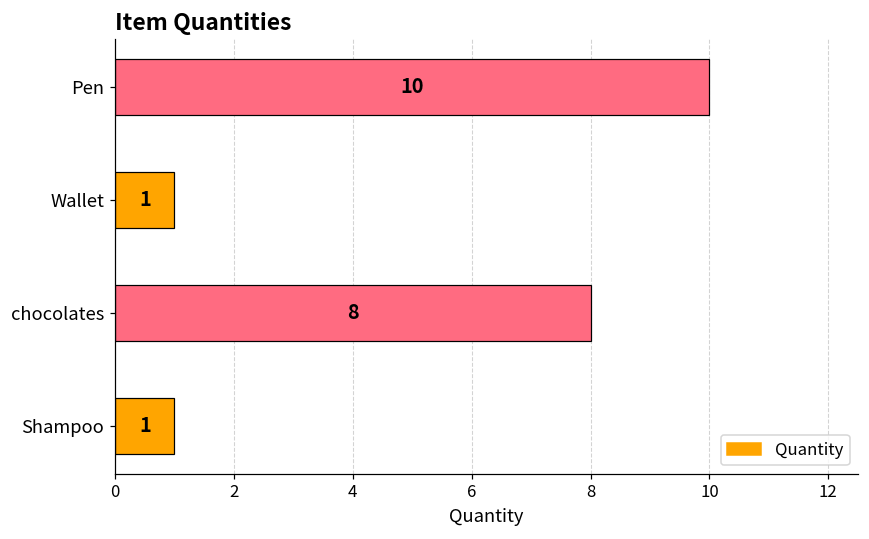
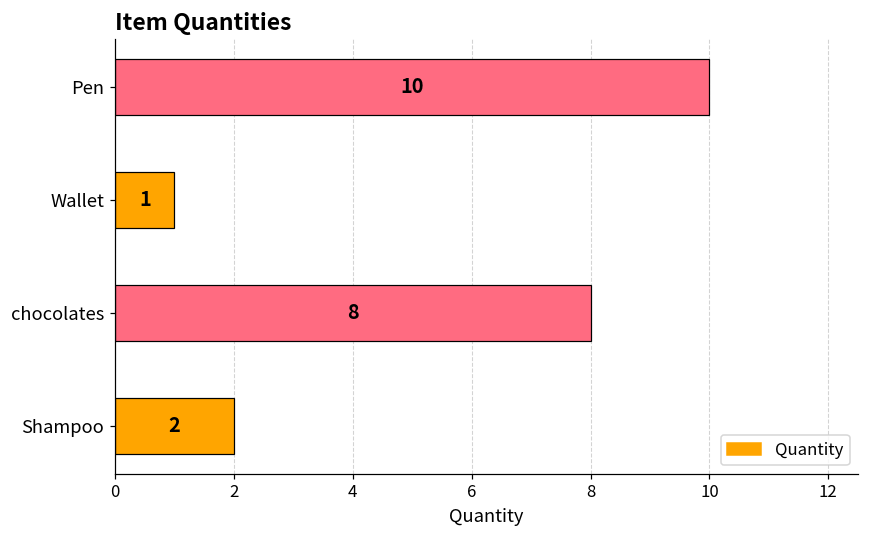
  {
    "Pen": 10,
    "Wallet": 1,
    "chocolates": 8,
-   "Shampoo": 1
+   "Shampoo": 2
  }
